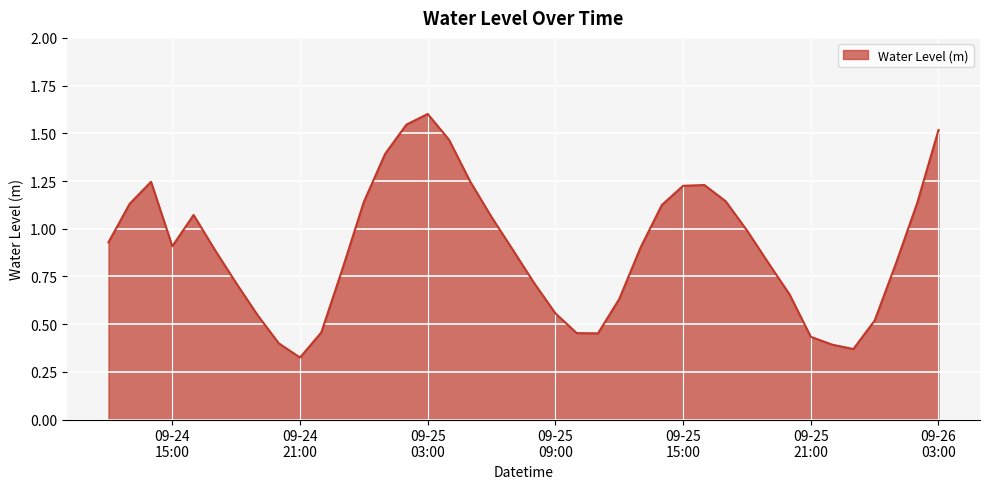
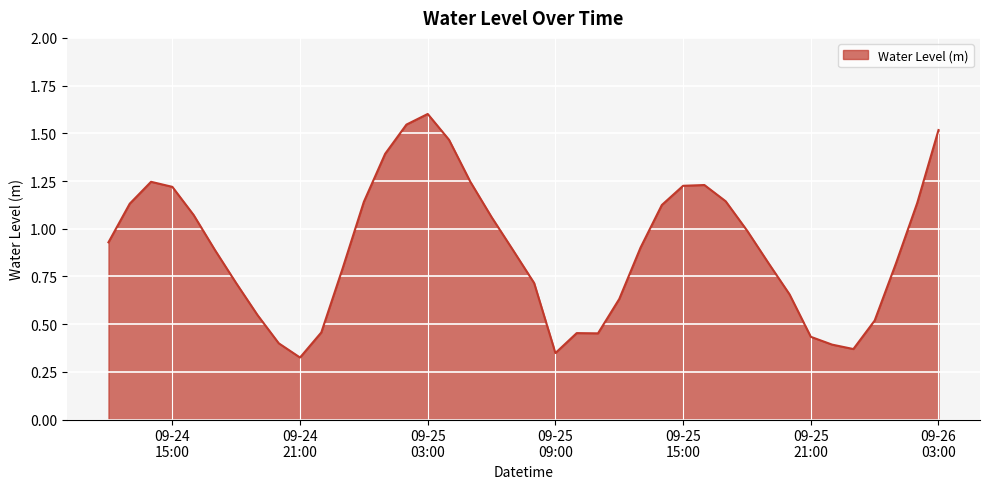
  {
-   "09-24 15:00": 0.91,
+   "09-24 15:00": 1.22,
    "09-24 21:00": 0.32,
    "09-25 03:00": 1.60,
-   "09-25 09:00": 0.56,
+   "09-25 09:00": 0.35,
    "09-25 15:00": 1.22,
    "09-25 21:00": 0.43,
    "09-26 03:00": 1.52
  }
